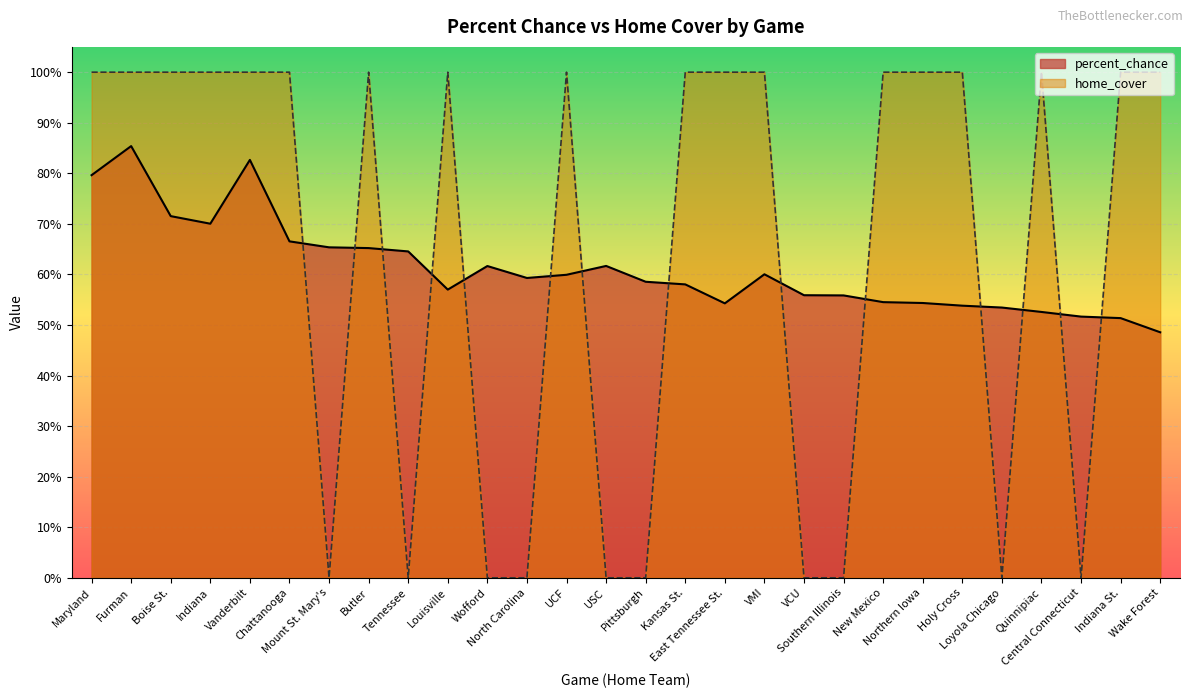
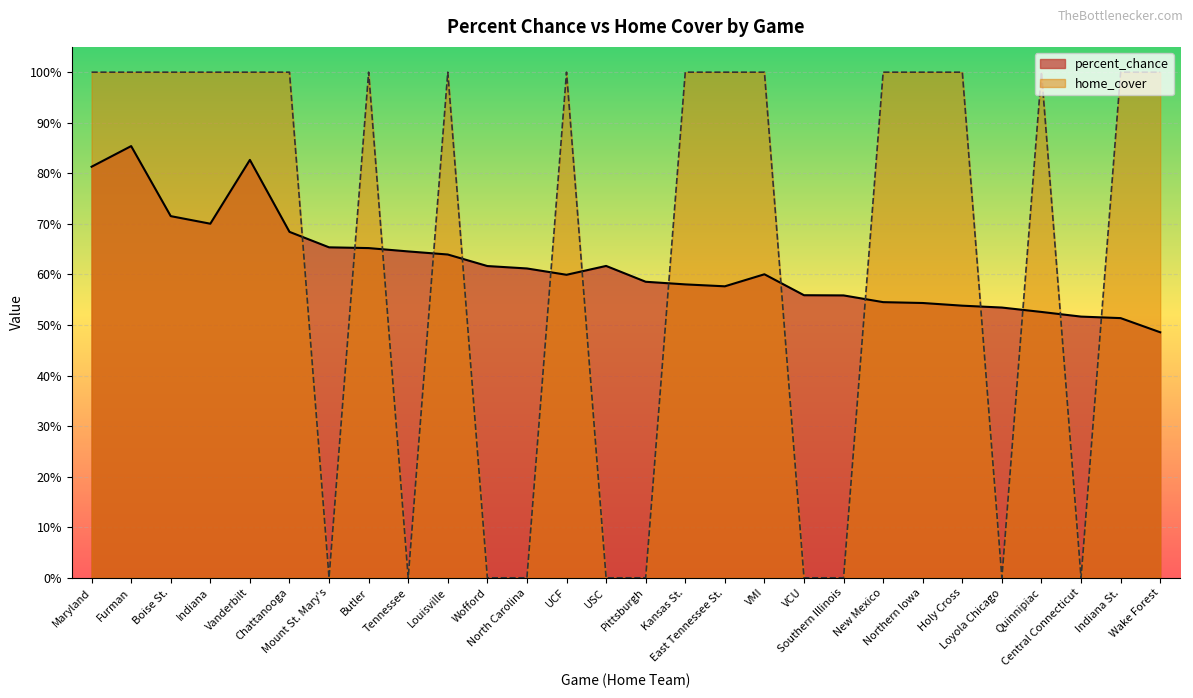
  {
    "percent_chance": {
-     "Maryland": "80%",
+     "Maryland": "81%",
      "Furman": "85%",
      "Boise St.": "72%",
      "Indiana": "70%",
      "Vanderbilt": "83%",
-     "Chattanooga": "67%",
+     "Chattanooga": "68%",
      "Mount St. Mary's": "65%",
      "Butler": "65%",
      "Tennessee": "65%",
-     "Louisville": "57%",
+     "Louisville": "64%",
      "Wofford": "62%",
-     "North Carolina": "59%",
+     "North Carolina": "61%",
      "UCF": "60%",
      "USC": "62%",
      "Pittsburgh": "59%",
      "Kansas St.": "58%",
-     "East Tennessee St.": "54%",
+     "East Tennessee St.": "58%",
      "VMI": "60%",
      "VCU": "56%",
      "Southern Illinois": "56%",
      "New Mexico": "55%",
      "Northern Iowa": "54%",
      "Holy Cross": "54%",
      "Loyola Chicago": "53%",
      "Quinnipiac": "53%",
      "Central Connecticut": "52%",
      "Indiana St.": "51%",
      "Wake Forest": "49%"
    },
    "home_cover": {
      "Maryland": "100%",
      "Furman": "100%",
      "Boise St.": "100%",
      "Indiana": "100%",
      "Vanderbilt": "100%",
      "Chattanooga": "100%",
      "Mount St. Mary's": "0%",
      "Butler": "100%",
      "Tennessee": "0%",
      "Louisville": "100%",
      "Wofford": "0%",
      "North Carolina": "0%",
      "UCF": "100%",
      "USC": "0%",
      "Pittsburgh": "0%",
      "Kansas St.": "100%",
      "East Tennessee St.": "100%",
      "VMI": "100%",
      "VCU": "0%",
      "Southern Illinois": "0%",
      "New Mexico": "100%",
      "Northern Iowa": "100%",
      "Holy Cross": "100%",
      "Loyola Chicago": "0%",
      "Central Connecticut": "0%"
    }
  }
